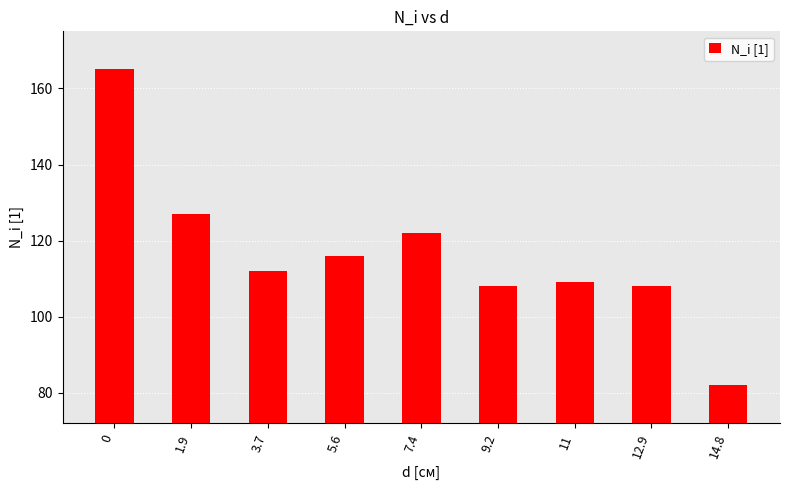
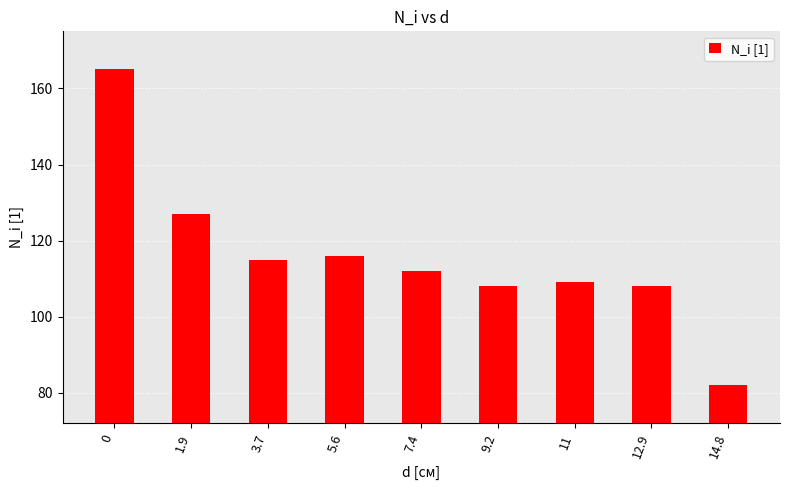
  {
    "0": 165,
    "1.9": 127,
-   "3.7": 112,
+   "3.7": 115,
    "5.6": 116,
-   "7.4": 122,
+   "7.4": 112,
    "9.2": 108,
    "11": 109,
    "12.9": 108,
    "14.8": 82
  }
